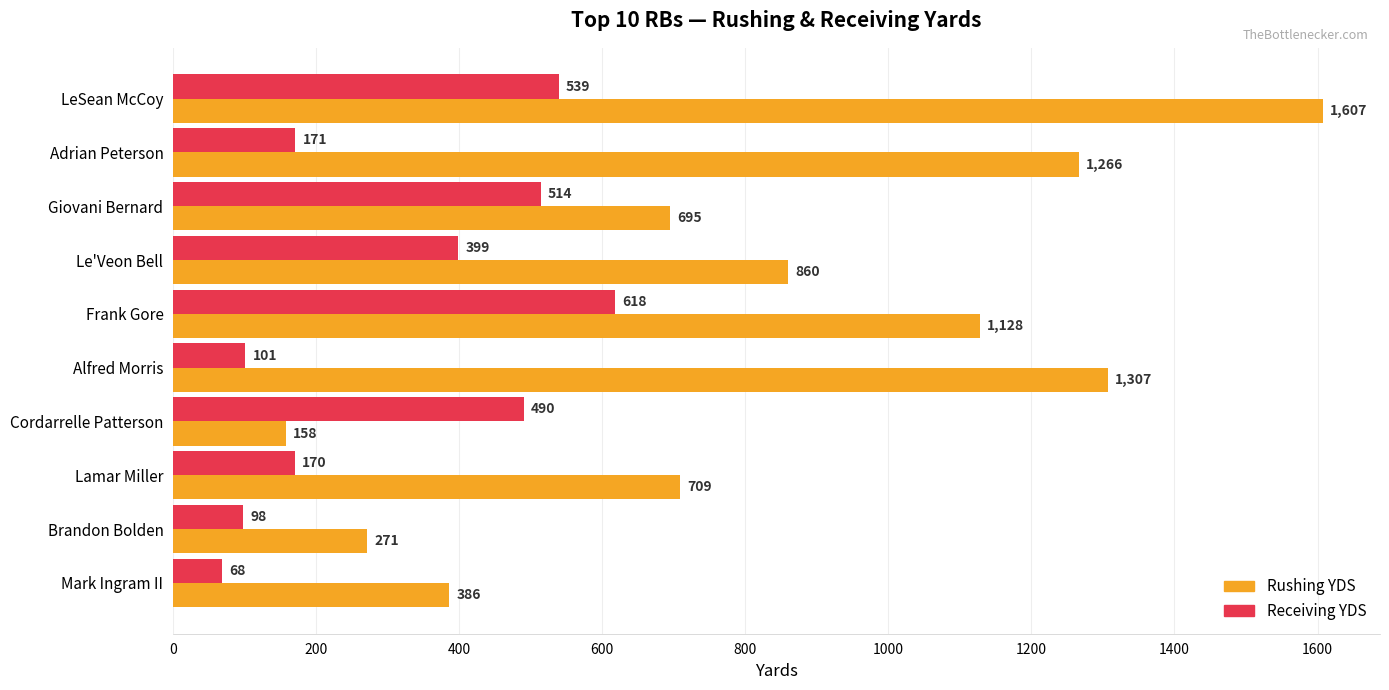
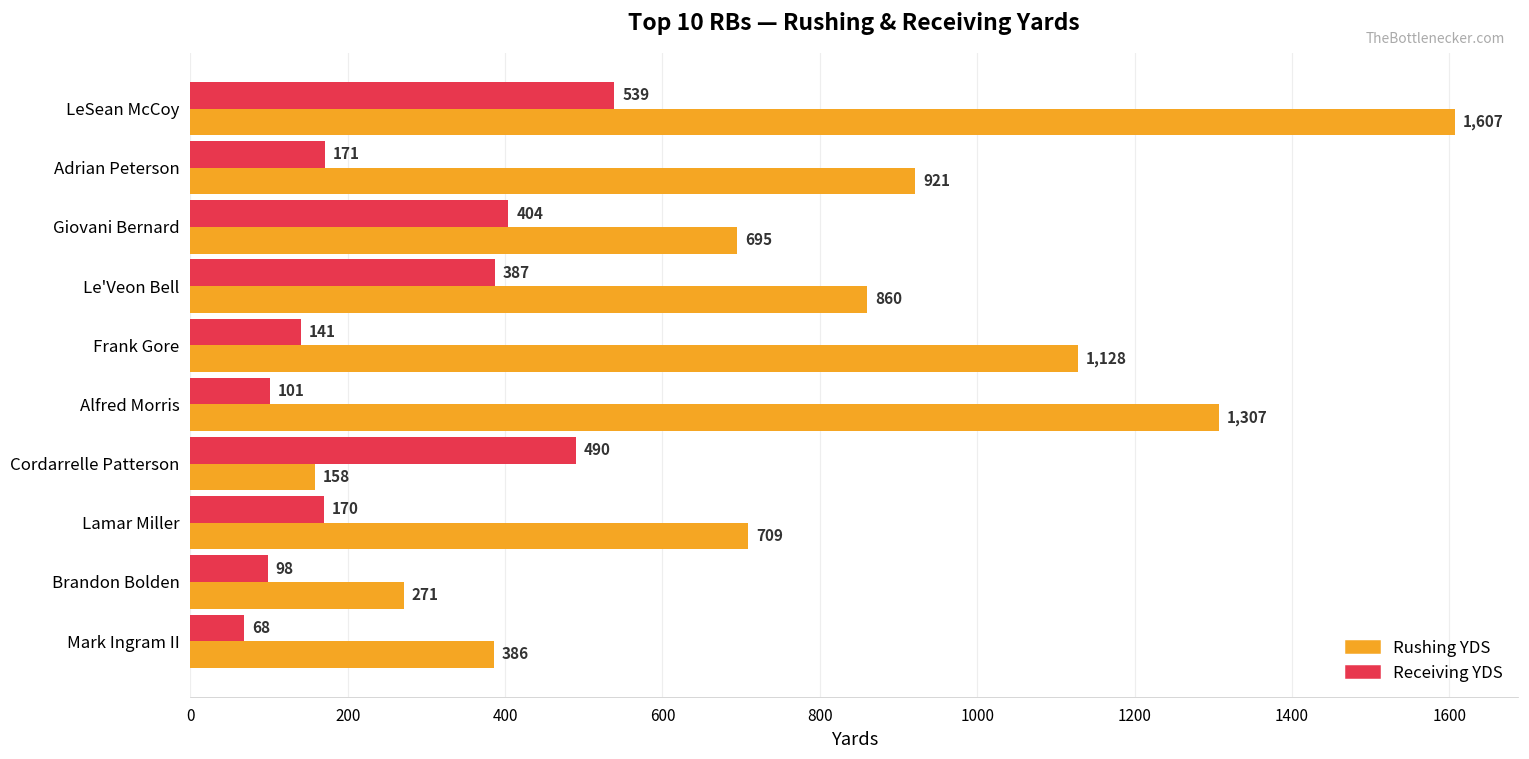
  {
    "Rushing YDS": {
      "LeSean McCoy": "1,607",
-     "Adrian Peterson": "1,266",
+     "Adrian Peterson": "921",
      "Giovani Bernard": "695",
      "Le'Veon Bell": "860",
      "Frank Gore": "1,128",
      "Alfred Morris": "1,307",
      "Cordarrelle Patterson": "158",
      "Lamar Miller": "709",
      "Brandon Bolden": "271",
      "Mark Ingram II": "386"
    },
    "Receiving YDS": {
      "LeSean McCoy": "539",
      "Adrian Peterson": "171",
-     "Giovani Bernard": "514",
-     "Le'Veon Bell": "399",
-     "Frank Gore": "618",
+     "Giovani Bernard": "404",
+     "Le'Veon Bell": "387",
+     "Frank Gore": "141",
      "Alfred Morris": "101",
      "Cordarrelle Patterson": "490",
      "Lamar Miller": "170",
      "Brandon Bolden": "98",
      "Mark Ingram II": "68"
    }
  }
